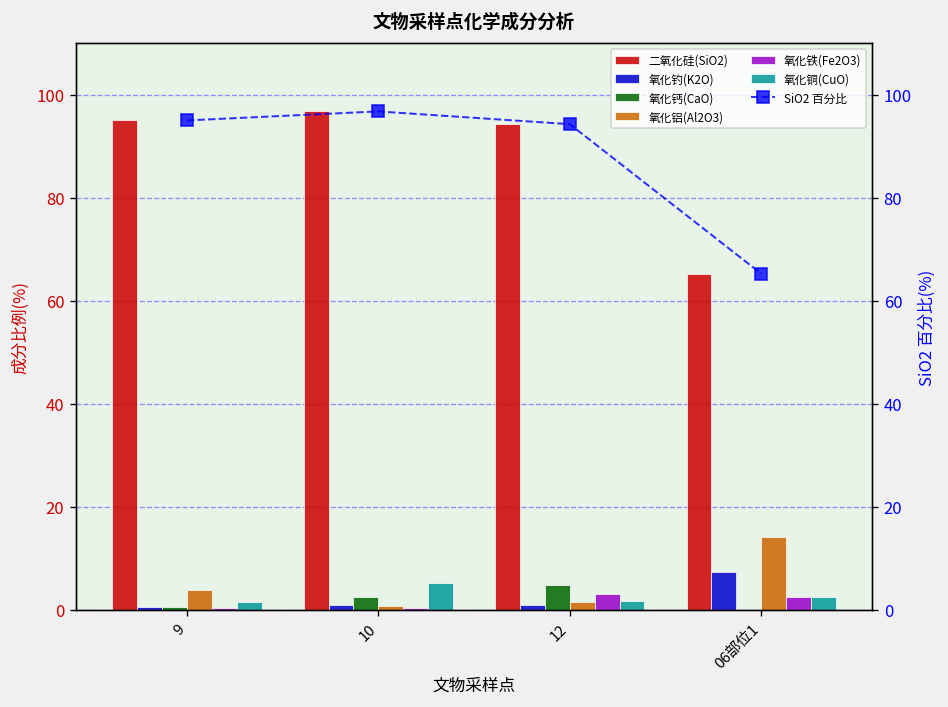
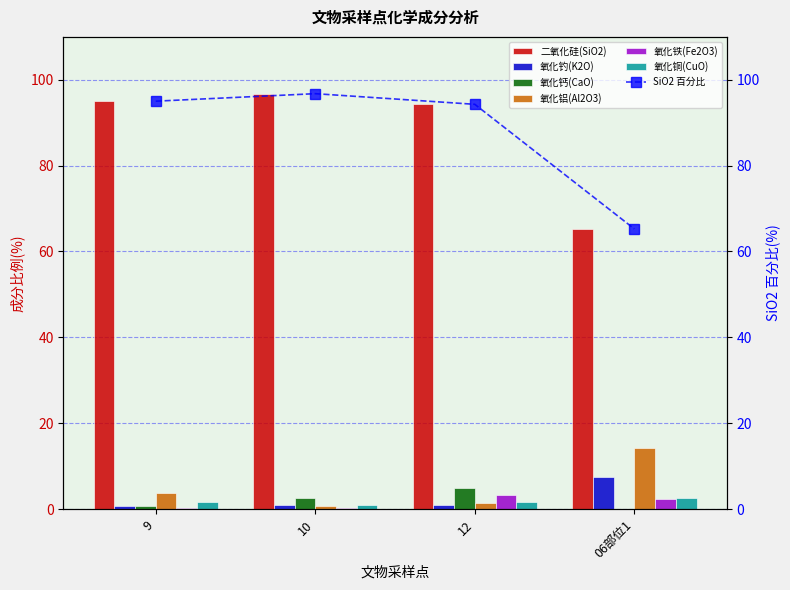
  {
    "二氧化硅(SiO2)": {
      "9": 95,
      "10": 97,
      "12": 94,
      "06部位1": 65
    },
    "氧化钙(CaO)": {
      "9": 1,
      "10": 3,
      "12": 5,
      "06部位1": 0
    },
    "氧化铝(Al2O3)": {
      "9": 4,
      "10": 1,
      "12": 1,
      "06部位1": 14
    },
    "氧化铁(Fe2O3)": {
      "12": 3,
      "06部位1": 2
    },
    "氧化铜(CuO)": {
      "9": 2,
-     "10": 5,
+     "10": 1,
      "12": 2,
      "06部位1": 3
    }
  }
